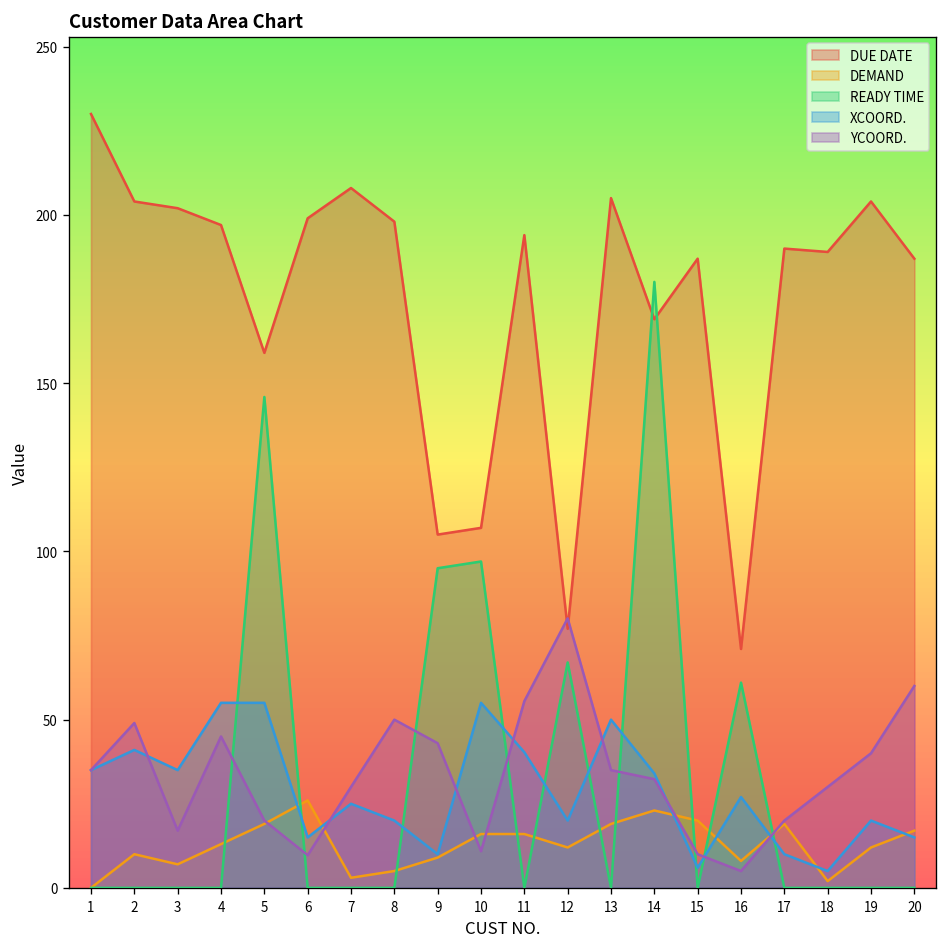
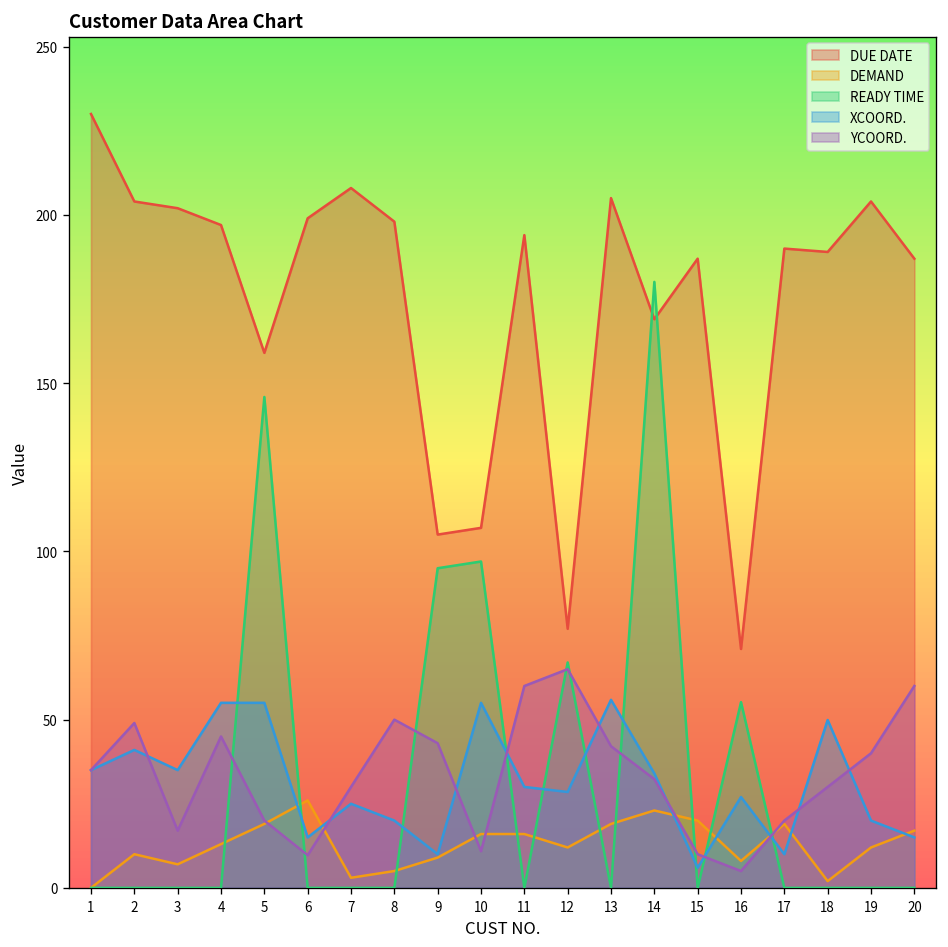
  {
    "READY TIME": {
      "2": 0,
      "3": 0,
      "4": 0,
      "5": 146,
      "6": 0,
      "7": 0,
      "8": 0,
      "9": 95,
      "10": 97,
      "11": 0,
      "12": 67,
      "13": 0,
      "14": 180,
      "15": 0,
-     "16": 61,
+     "16": 55,
      "17": 0,
      "18": 0,
      "19": 0,
      "20": 0
    },
    "XCOORD.": {
      "2": 41,
      "3": 35,
      "4": 55,
      "5": 55,
      "6": 15,
      "7": 25,
      "8": 20,
      "9": 10,
      "10": 55,
-     "11": 40,
-     "12": 20,
-     "13": 50,
+     "11": 30,
+     "12": 29,
+     "13": 56,
      "14": 34,
      "15": 6,
      "16": 27,
      "17": 10,
-     "18": 5,
+     "18": 50,
      "19": 20,
      "20": 15
    },
    "YCOORD.": {
      "2": 49,
      "3": 17,
      "4": 45,
      "5": 20,
      "6": 10,
      "7": 30,
      "8": 50,
      "9": 43,
      "10": 11,
-     "11": 56,
-     "12": 80,
-     "13": 35,
+     "11": 60,
+     "12": 65,
+     "13": 42,
      "14": 32,
      "15": 10,
      "16": 5,
      "17": 20,
      "18": 30,
      "19": 40,
      "20": 60
    }
  }
